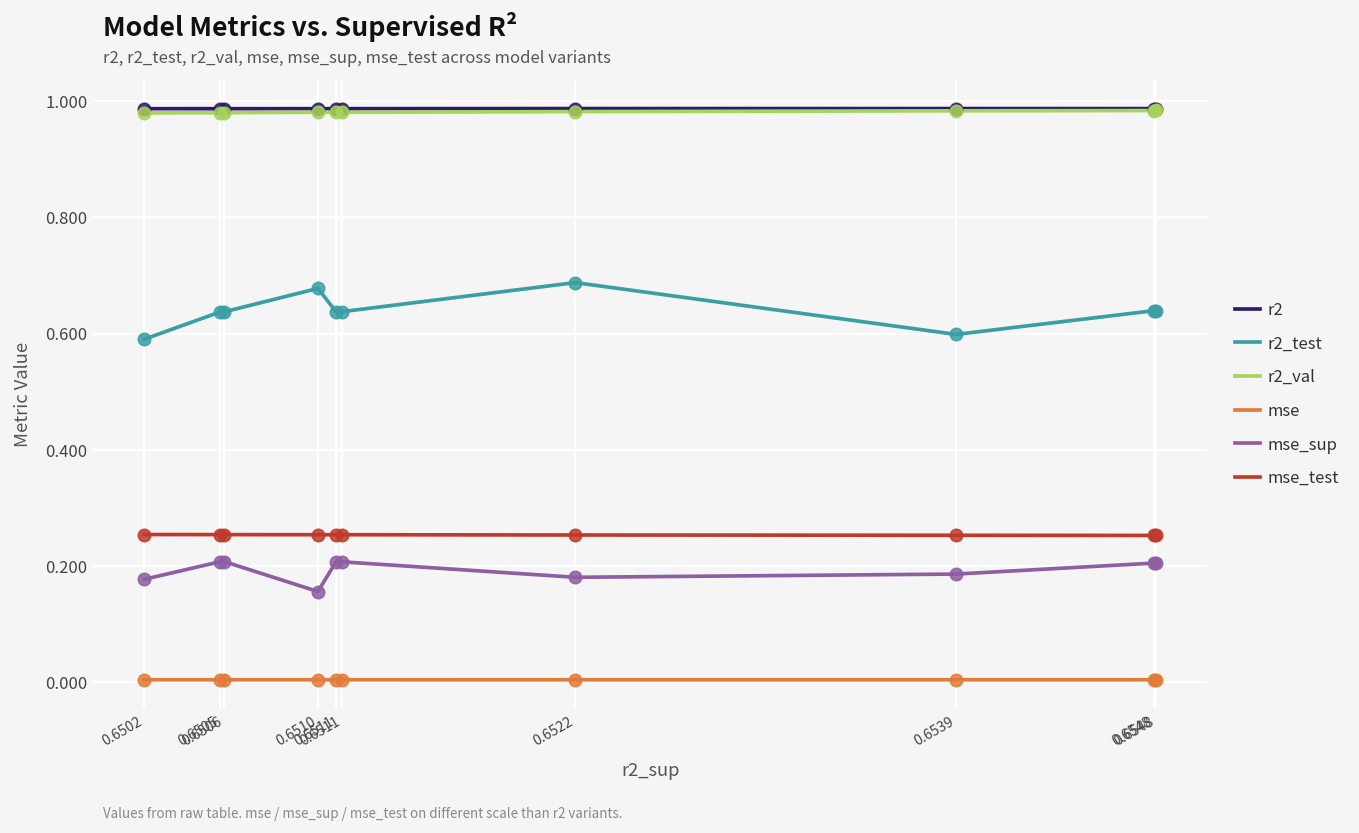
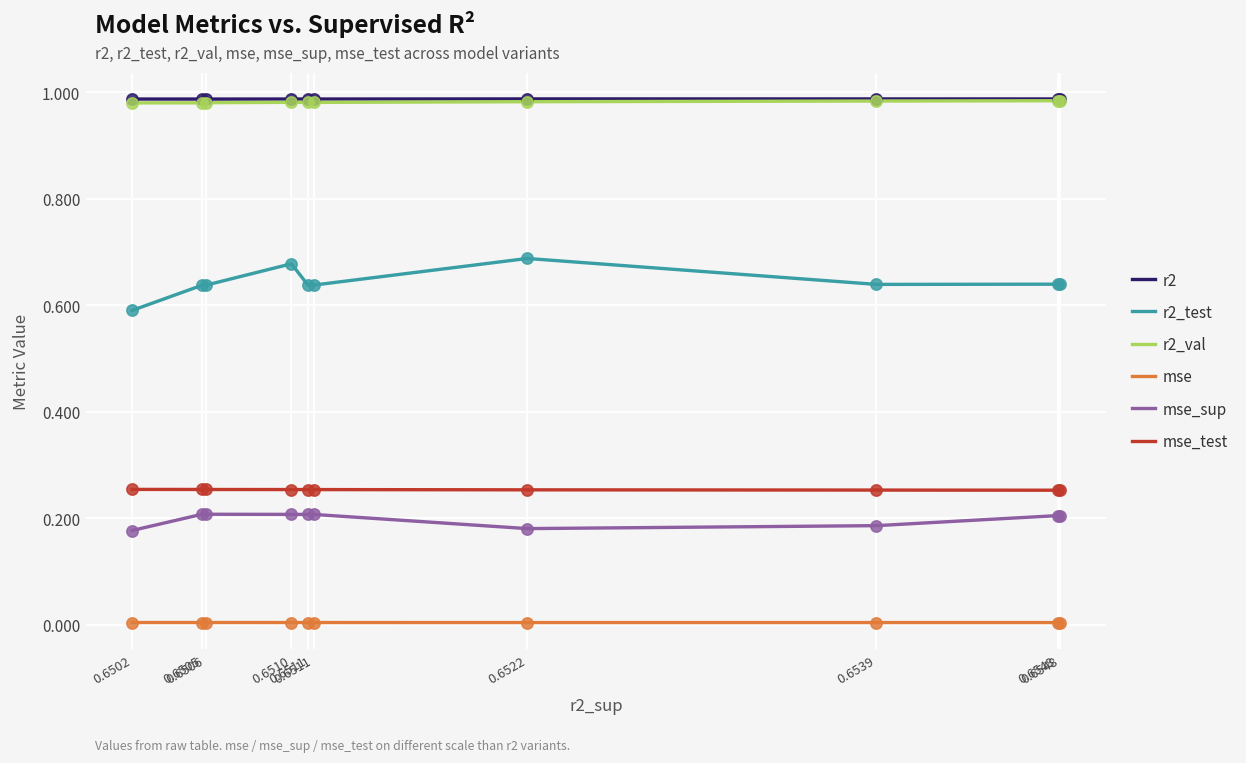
  {
    "r2": {
      "0.6502": 0.99,
      "0.6505": 0.99,
      "0.6506": 0.99,
      "0.6510": 0.99
    },
    "r2_test": {
      "0.6502": 0.59,
      "0.6505": 0.64,
      "0.6506": 0.64,
      "0.6510": 0.68,
      "0.6522": 0.69,
-     "0.6539": 0.60
+     "0.6539": 0.64
    },
    "r2_val": {
      "0.6502": 0.98,
      "0.6505": 0.98,
      "0.6506": 0.98,
      "0.6510": 0.98
    },
    "mse": {
      "0.6502": 0.00,
      "0.6505": 0.00,
      "0.6506": 0.00,
      "0.6510": 0.00,
      "0.6522": 0.00,
      "0.6539": 0.00
    },
    "mse_sup": {
      "0.6502": 0.18,
      "0.6505": 0.21,
      "0.6506": 0.21,
-     "0.6510": 0.16,
+     "0.6510": 0.21,
      "0.6522": 0.18,
      "0.6539": 0.19
    },
    "mse_test": {
      "0.6502": 0.25,
      "0.6505": 0.25,
      "0.6506": 0.25,
      "0.6510": 0.25,
      "0.6522": 0.25,
      "0.6539": 0.25
    }
  }
